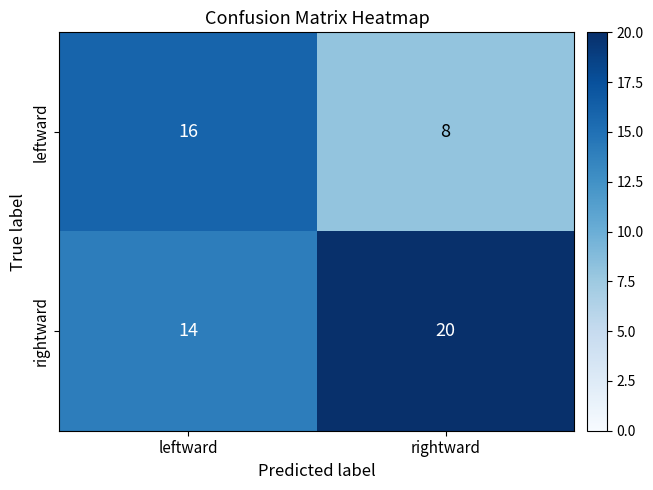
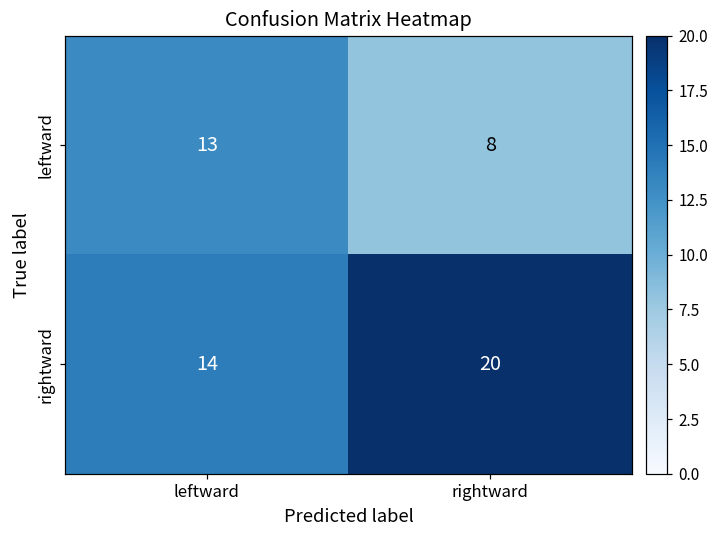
  {
    "leftward": {
-     "leftward": 16,
+     "leftward": 13,
      "rightward": 8
    },
    "rightward": {
      "leftward": 14,
      "rightward": 20
    }
  }
